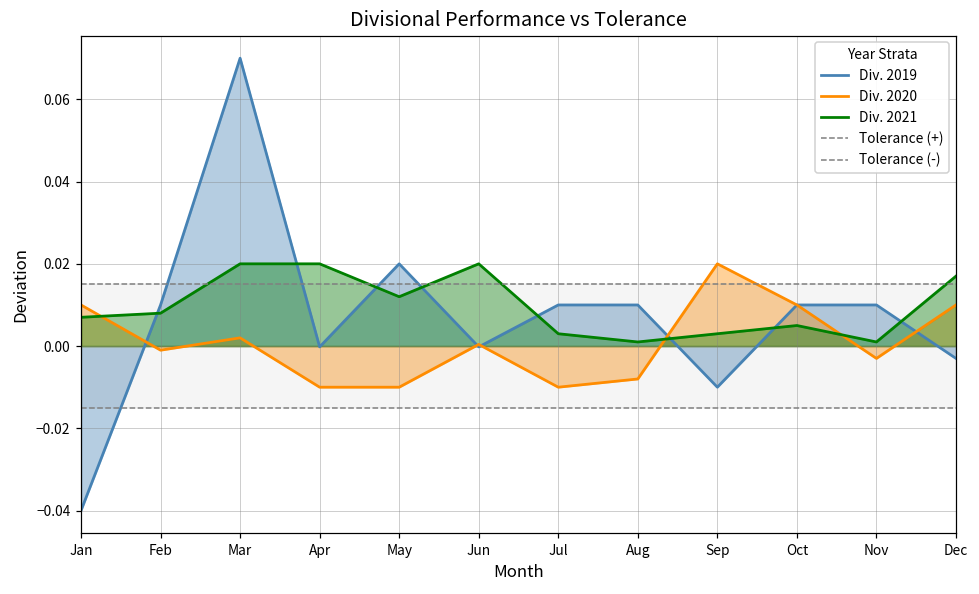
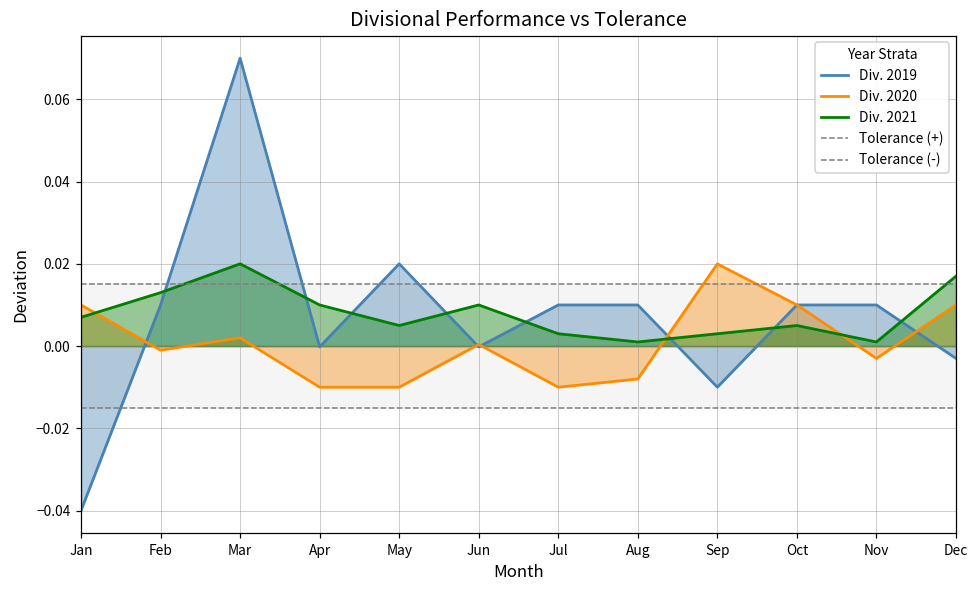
  {
    "Div. 2021": {
      "Jan": 0.007,
-     "Feb": 0.008,
+     "Feb": 0.013,
      "Mar": 0.020,
-     "Apr": 0.02,
-     "May": 0.012,
-     "Jun": 0.02,
+     "Apr": 0.01,
+     "May": 0.005,
+     "Jun": 0.01,
      "Jul": 0.003,
      "Aug": 0.001,
      "Sep": 0.003,
      "Oct": 0.005,
      "Nov": 0.001,
      "Dec": 0.017
    }
  }
